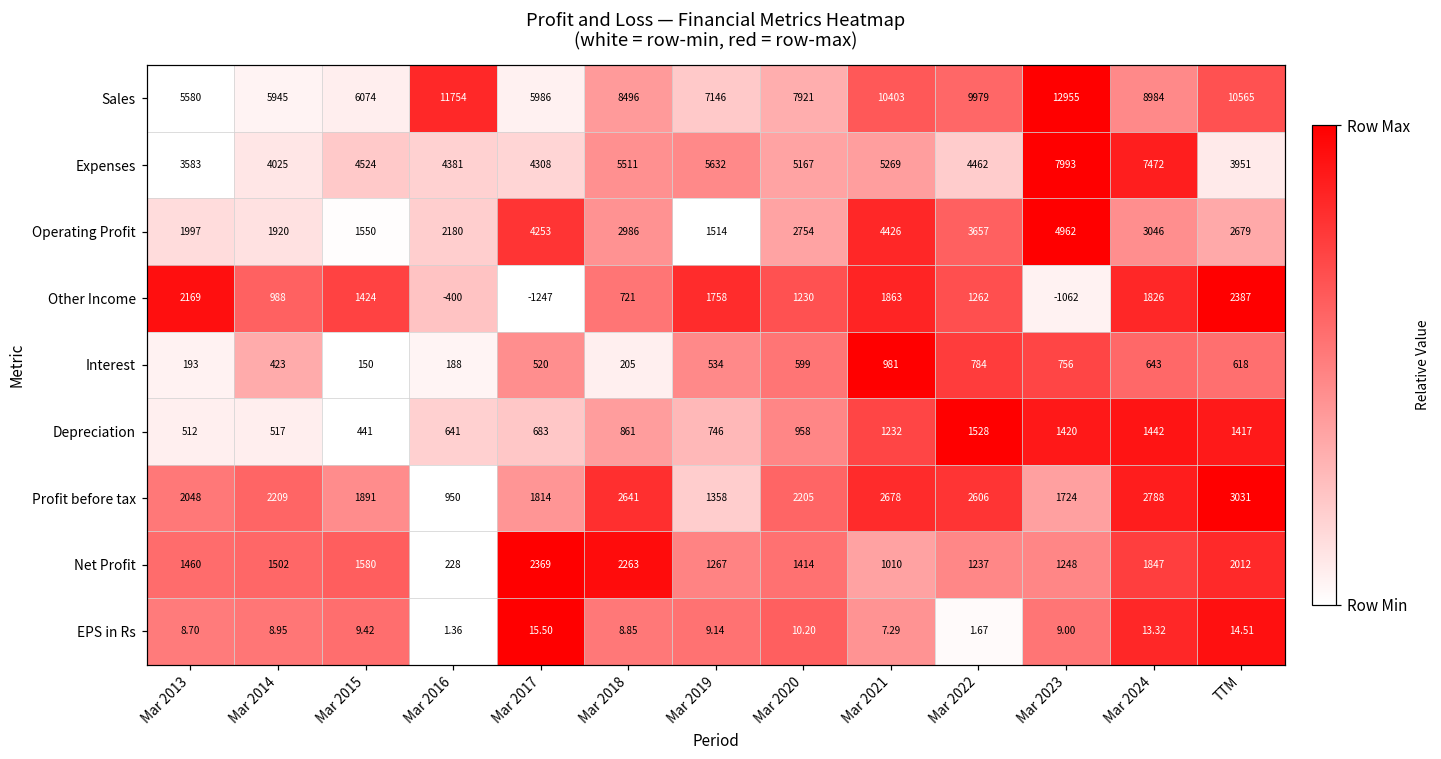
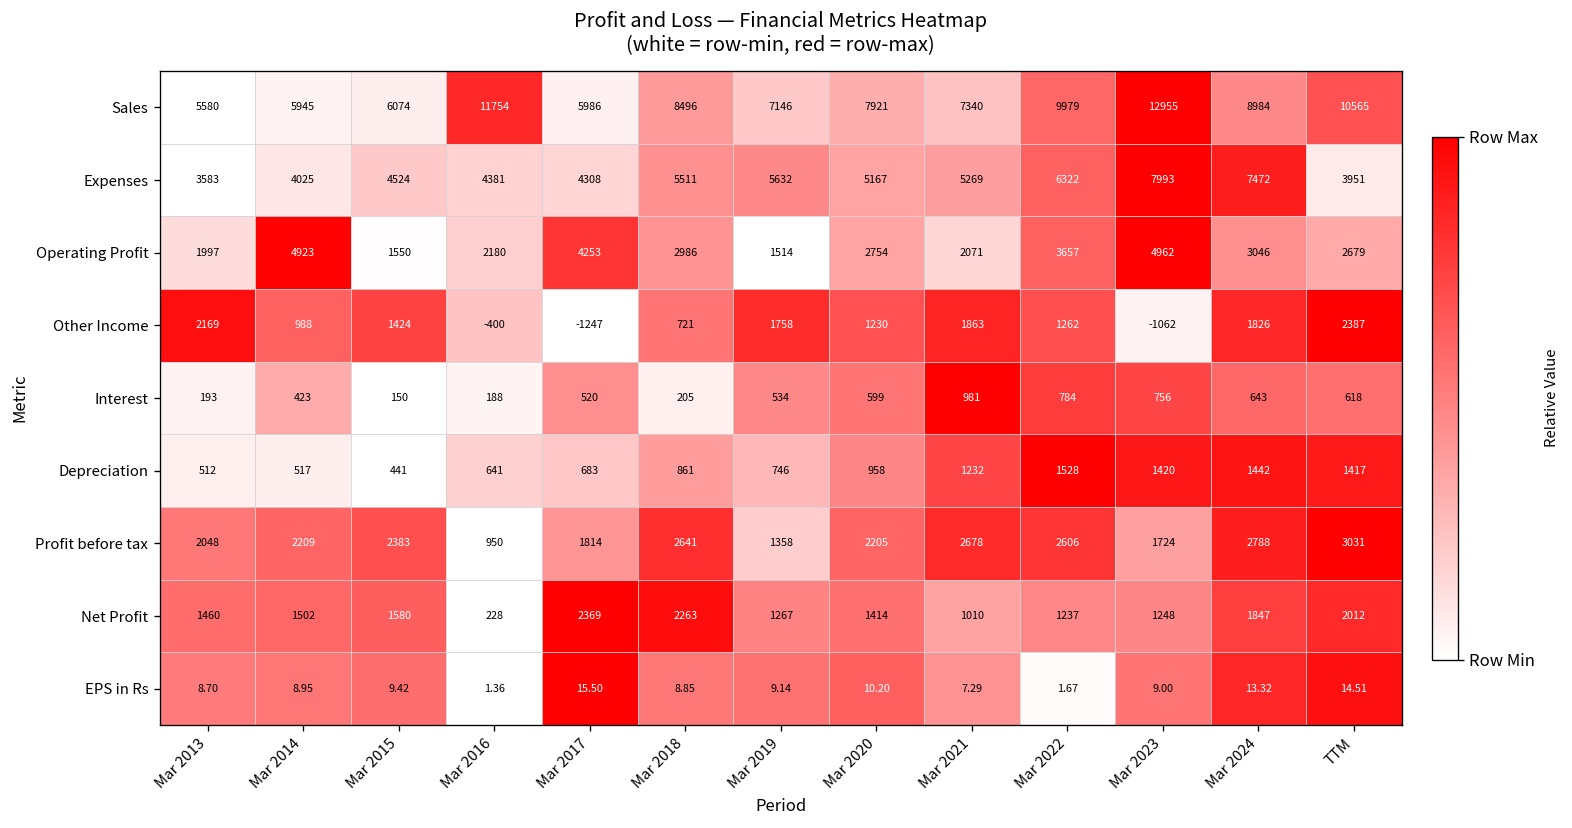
  {
    "Sales": {
      "Mar 2013": 5580,
      "Mar 2014": 5945,
      "Mar 2015": 6074,
      "Mar 2016": 11754,
      "Mar 2017": 5986,
      "Mar 2018": 8496,
      "Mar 2019": 7146,
      "Mar 2020": 7921,
-     "Mar 2021": 10403,
+     "Mar 2021": 7340,
      "Mar 2022": 9979,
      "Mar 2023": 12955,
      "Mar 2024": 8984,
      "TTM": 10565
    },
    "Expenses": {
      "Mar 2013": 3583,
      "Mar 2014": 4025,
      "Mar 2015": 4524,
      "Mar 2016": 4381,
      "Mar 2017": 4308,
      "Mar 2018": 5511,
      "Mar 2019": 5632,
      "Mar 2020": 5167,
      "Mar 2021": 5269,
-     "Mar 2022": 4462,
+     "Mar 2022": 6322,
      "Mar 2023": 7993,
      "Mar 2024": 7472,
      "TTM": 3951
    },
    "Operating Profit": {
      "Mar 2013": 1997,
-     "Mar 2014": 1920,
+     "Mar 2014": 4923,
      "Mar 2015": 1550,
      "Mar 2016": 2180,
      "Mar 2017": 4253,
      "Mar 2018": 2986,
      "Mar 2019": 1514,
      "Mar 2020": 2754,
-     "Mar 2021": 4426,
+     "Mar 2021": 2071,
      "Mar 2022": 3657,
      "Mar 2023": 4962,
      "Mar 2024": 3046,
      "TTM": 2679
    },
    "Other Income": {
      "Mar 2013": 2169,
      "Mar 2014": 988,
      "Mar 2015": 1424,
      "Mar 2016": -400,
      "Mar 2017": -1247,
      "Mar 2018": 721,
      "Mar 2019": 1758,
      "Mar 2020": 1230,
      "Mar 2021": 1863,
      "Mar 2022": 1262,
      "Mar 2023": -1062,
      "Mar 2024": 1826,
      "TTM": 2387
    },
    "Interest": {
      "Mar 2013": 193,
      "Mar 2014": 423,
      "Mar 2015": 150,
      "Mar 2016": 188,
      "Mar 2017": 520,
      "Mar 2018": 205,
      "Mar 2019": 534,
      "Mar 2020": 599,
      "Mar 2021": 981,
      "Mar 2022": 784,
      "Mar 2023": 756,
      "Mar 2024": 643,
      "TTM": 618
    },
    "Depreciation": {
      "Mar 2013": 512,
      "Mar 2014": 517,
      "Mar 2015": 441,
      "Mar 2016": 641,
      "Mar 2017": 683,
      "Mar 2018": 861,
      "Mar 2019": 746,
      "Mar 2020": 958,
      "Mar 2021": 1232,
      "Mar 2022": 1528,
      "Mar 2023": 1420,
      "Mar 2024": 1442,
      "TTM": 1417
    },
    "Profit before tax": {
      "Mar 2013": 2048,
      "Mar 2014": 2209,
-     "Mar 2015": 1891,
+     "Mar 2015": 2383,
      "Mar 2016": 950,
      "Mar 2017": 1814,
      "Mar 2018": 2641,
      "Mar 2019": 1358,
      "Mar 2020": 2205,
      "Mar 2021": 2678,
      "Mar 2022": 2606,
      "Mar 2023": 1724,
      "Mar 2024": 2788,
      "TTM": 3031
    },
    "Net Profit": {
      "Mar 2013": 1460,
      "Mar 2014": 1502,
      "Mar 2015": 1580,
      "Mar 2016": 228,
      "Mar 2017": 2369,
      "Mar 2018": 2263,
      "Mar 2019": 1267,
      "Mar 2020": 1414,
      "Mar 2021": 1010,
      "Mar 2022": 1237,
      "Mar 2023": 1248,
      "Mar 2024": 1847,
      "TTM": 2012
    },
    "EPS in Rs": {
      "Mar 2013": 8.70,
      "Mar 2014": 8.95,
      "Mar 2015": 9.42,
      "Mar 2016": 1.36,
      "Mar 2017": 15.50,
      "Mar 2018": 8.85,
      "Mar 2019": 9.14,
      "Mar 2020": 10.20,
      "Mar 2021": 7.29,
      "Mar 2022": 1.67,
      "Mar 2023": 9.00,
      "Mar 2024": 13.32,
      "TTM": 14.51
    }
  }
